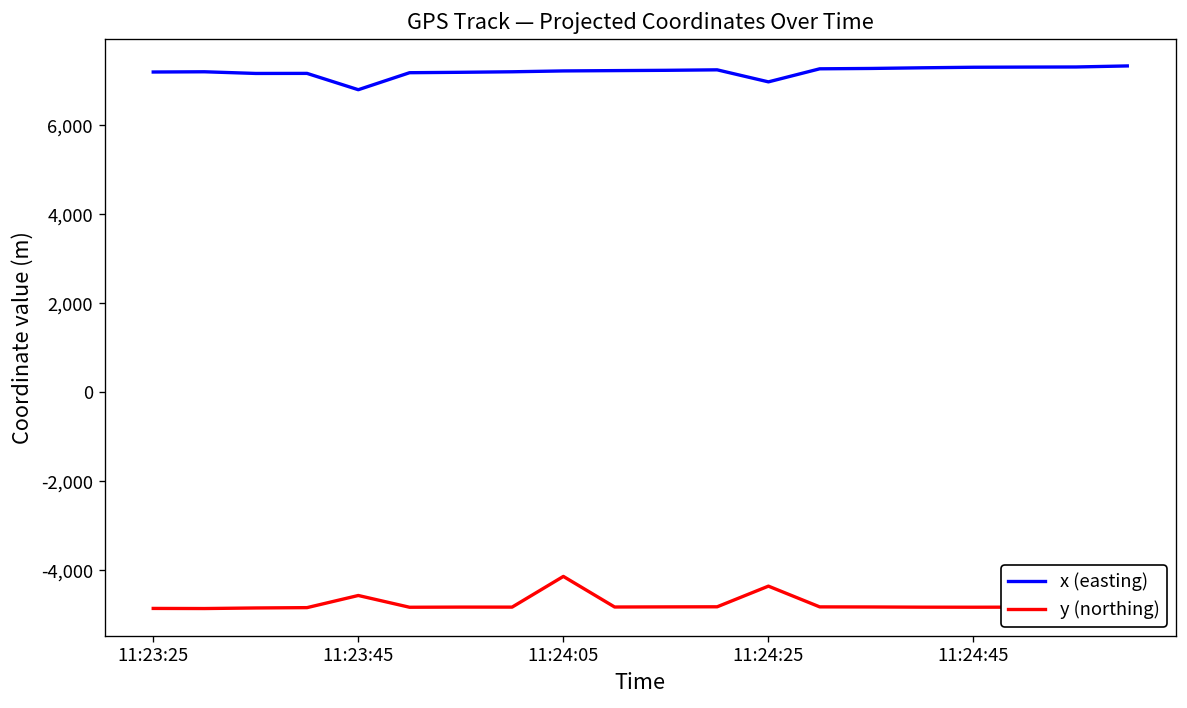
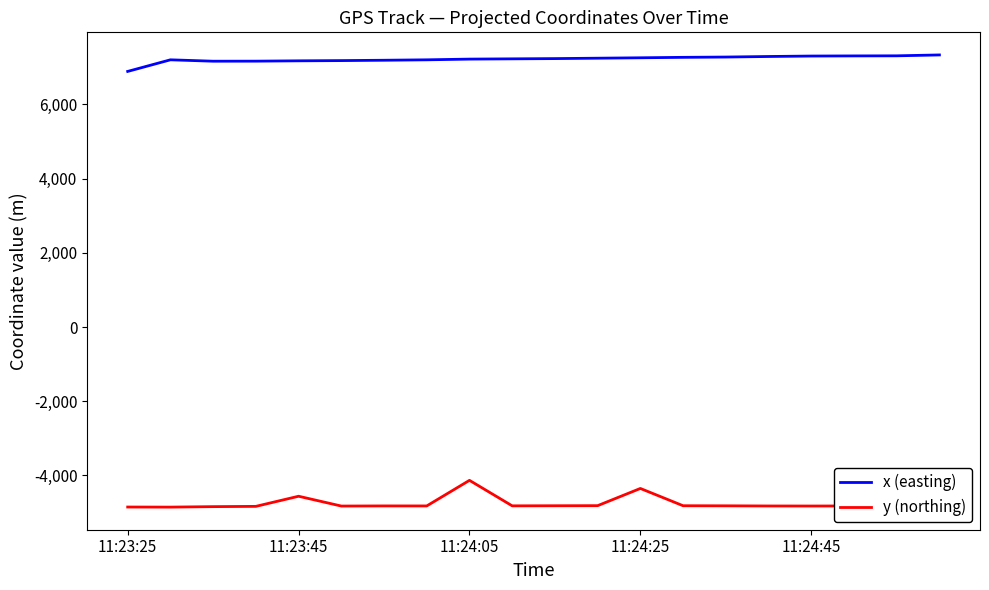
  {
    "x (easting)": {
-     "11:23:25": "7,200",
-     "11:23:45": "6,800",
+     "11:23:25": "6,900",
+     "11:23:45": "7,200",
      "11:24:05": "7,200",
-     "11:24:25": "7,000",
+     "11:24:25": "7,300",
      "11:24:45": "7,300"
    },
    "y (northing)": {
      "11:23:25": "-4,900",
      "11:23:45": "-4,600",
      "11:24:05": "-4,100",
      "11:24:25": "-4,400",
      "11:24:45": "-4,800"
    }
  }
